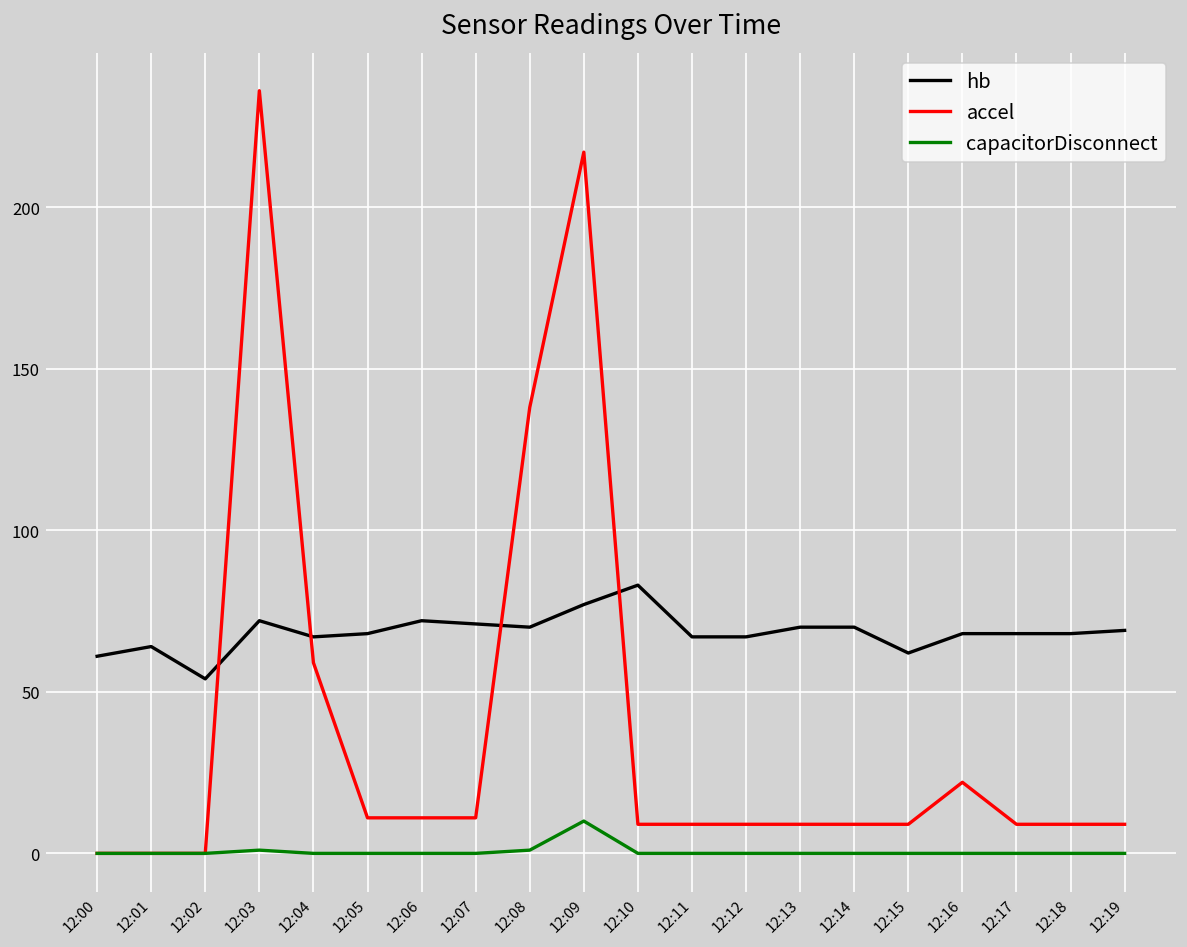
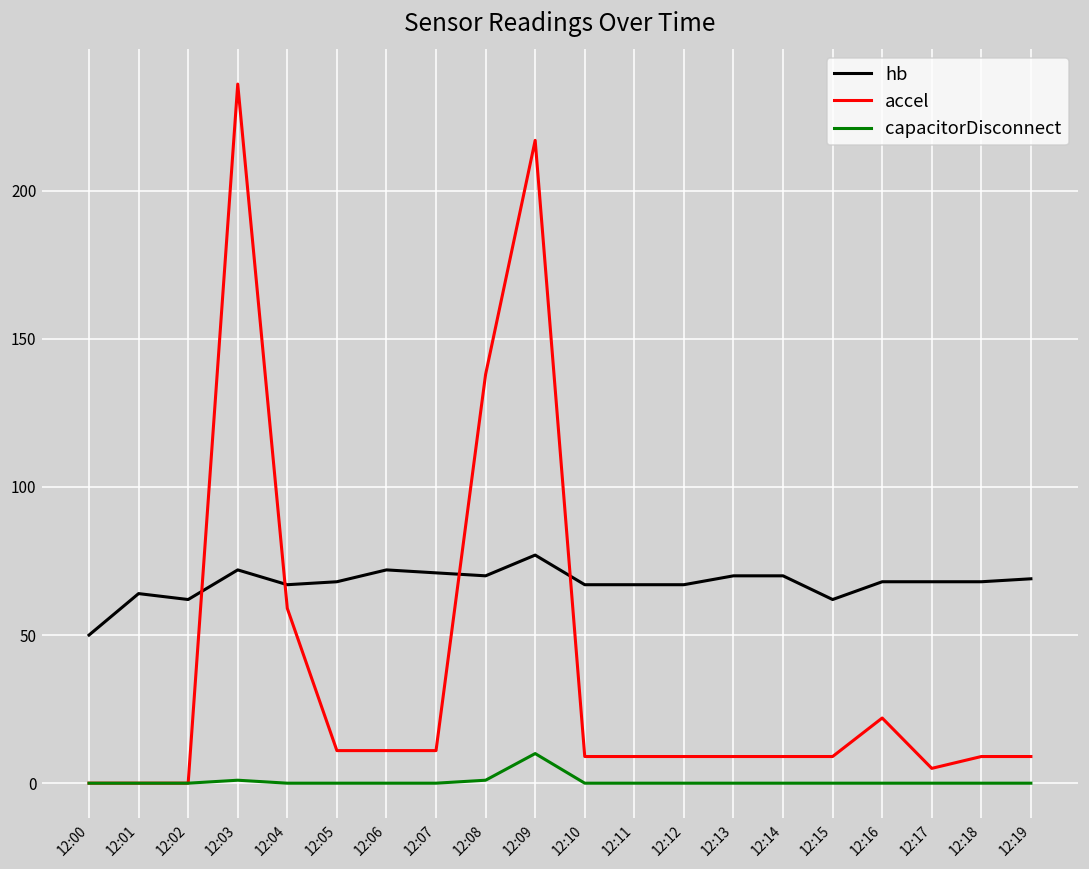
  {
    "hb": {
-     "12:00": 61,
+     "12:00": 50,
      "12:01": 64,
-     "12:02": 54,
+     "12:02": 62,
      "12:03": 72,
      "12:04": 67,
      "12:05": 68,
      "12:06": 72,
      "12:07": 71,
      "12:08": 70,
      "12:09": 77,
-     "12:10": 83,
+     "12:10": 67,
      "12:11": 67,
      "12:12": 67,
      "12:13": 70,
      "12:14": 70,
      "12:15": 62,
      "12:16": 68,
      "12:17": 68,
      "12:18": 68,
      "12:19": 69
    },
    "accel": {
      "12:03": 236,
      "12:04": 59,
      "12:05": 11,
      "12:06": 11,
      "12:07": 11,
      "12:08": 138,
      "12:09": 217,
      "12:10": 9,
      "12:11": 9,
      "12:12": 9,
      "12:13": 9,
      "12:14": 9,
      "12:15": 9,
      "12:16": 22,
-     "12:17": 9,
+     "12:17": 5,
      "12:18": 9,
      "12:19": 9
    },
    "capacitorDisconnect": {
      "12:03": 1,
      "12:04": 0,
      "12:05": 0,
      "12:06": 0,
      "12:07": 0,
      "12:08": 1,
      "12:09": 10,
      "12:10": 0,
      "12:11": 0,
      "12:12": 0,
      "12:13": 0,
      "12:14": 0,
      "12:15": 0,
      "12:16": 0,
      "12:17": 0,
      "12:18": 0,
      "12:19": 0
    }
  }
